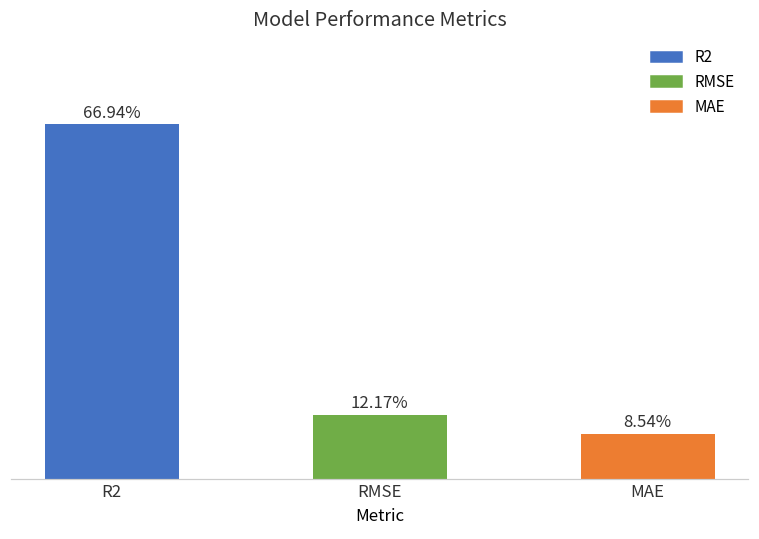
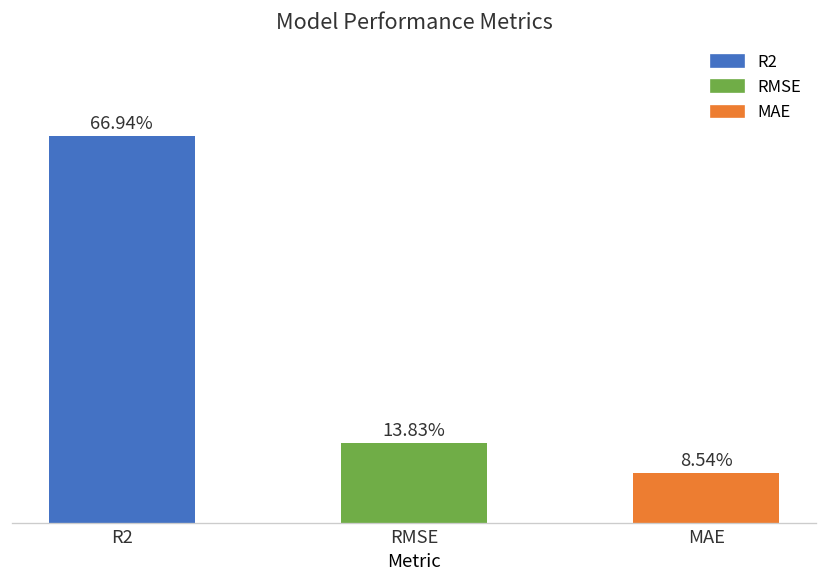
  {
    "R2": "66.94%",
-   "RMSE": "12.17%",
+   "RMSE": "13.83%",
    "MAE": "8.54%"
  }
